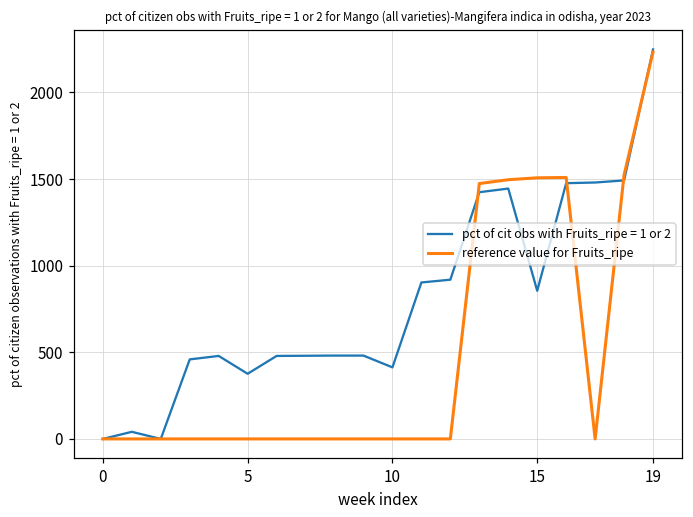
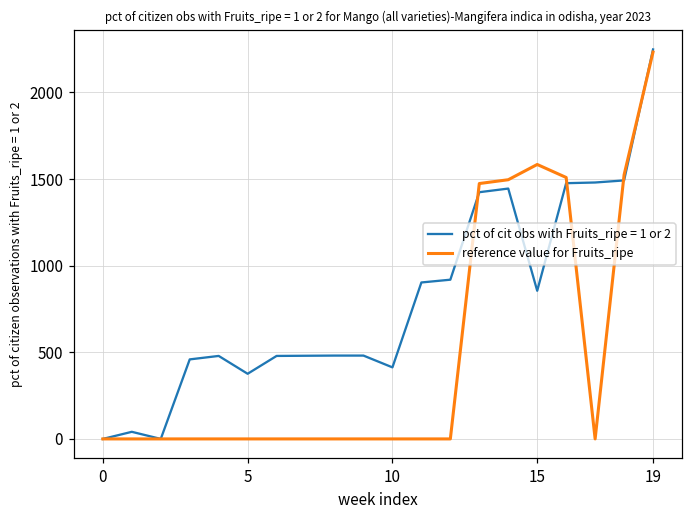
  {
    "pct of cit obs with Fruits_ripe = 1 or 2": {
      "5": 380,
      "10": 410,
      "15": 860
    },
    "reference value for Fruits_ripe": {
      "5": 0,
      "10": 0,
-     "15": 1510
+     "15": 1580
    }
  }
